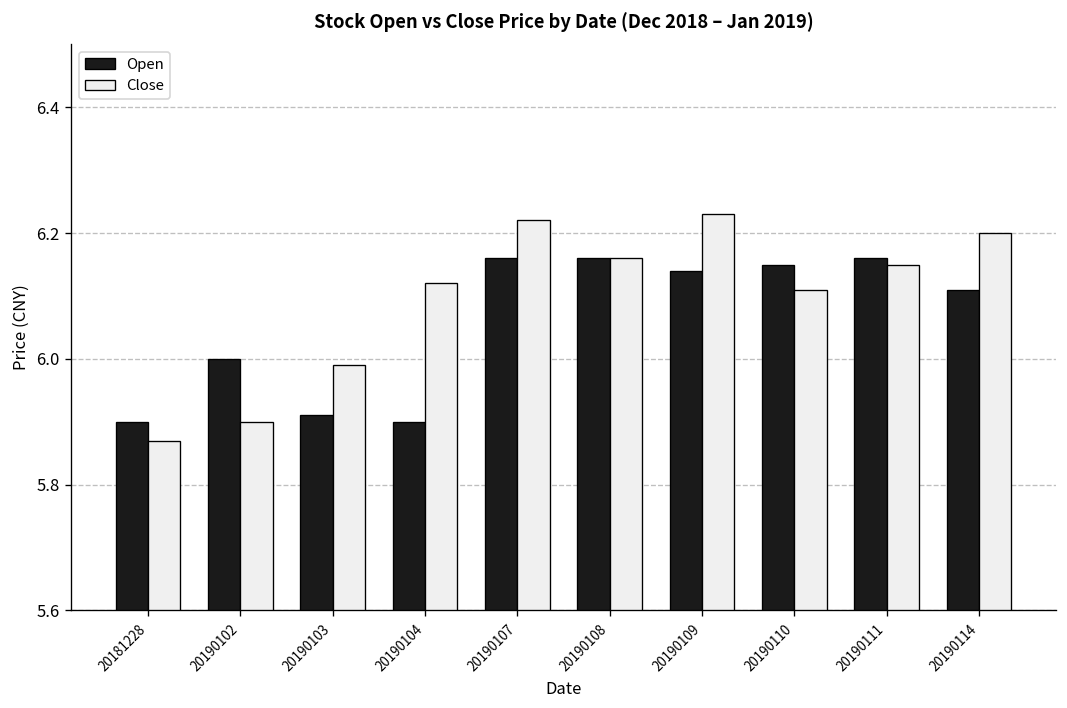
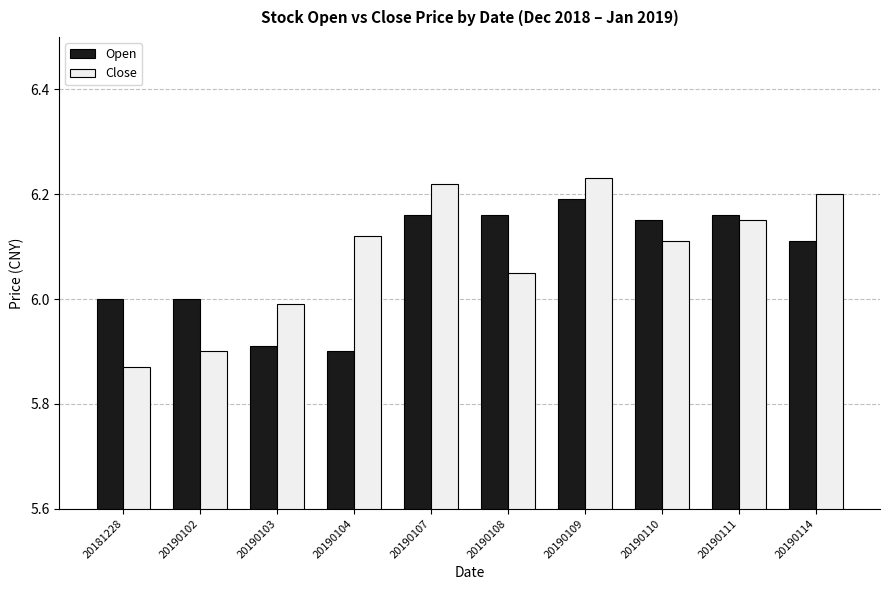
  {
    "Open": {
-     "20181228": 5.9,
+     "20181228": 6.0,
      "20190102": 6.00,
      "20190103": 5.91,
      "20190104": 5.90,
      "20190107": 6.16,
      "20190108": 6.16,
-     "20190109": 6.14,
+     "20190109": 6.19,
      "20190110": 6.15,
      "20190111": 6.16,
      "20190114": 6.11
    },
    "Close": {
      "20181228": 5.87,
      "20190102": 5.90,
      "20190103": 5.99,
      "20190104": 6.12,
      "20190107": 6.22,
-     "20190108": 6.16,
+     "20190108": 6.05,
      "20190109": 6.23,
      "20190110": 6.11,
      "20190111": 6.15,
      "20190114": 6.20
    }
  }
